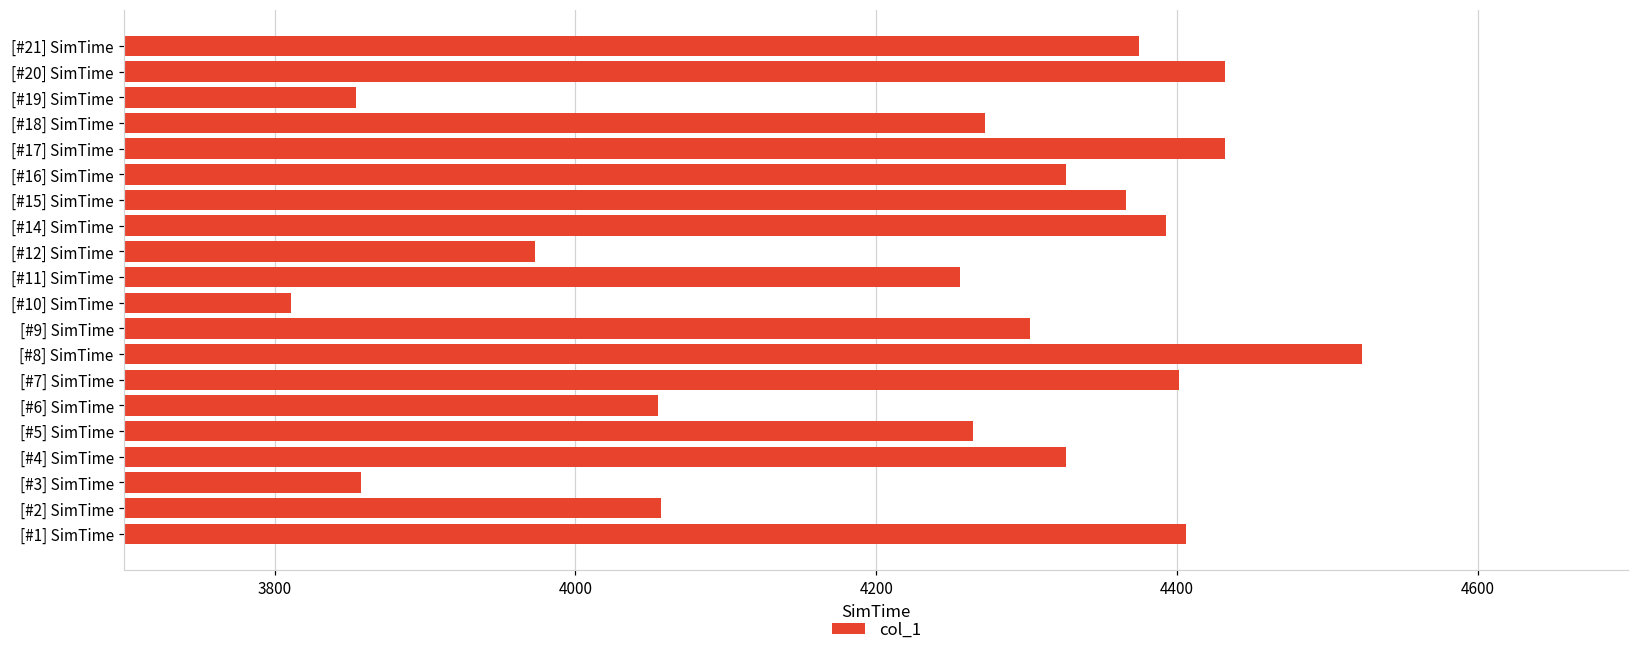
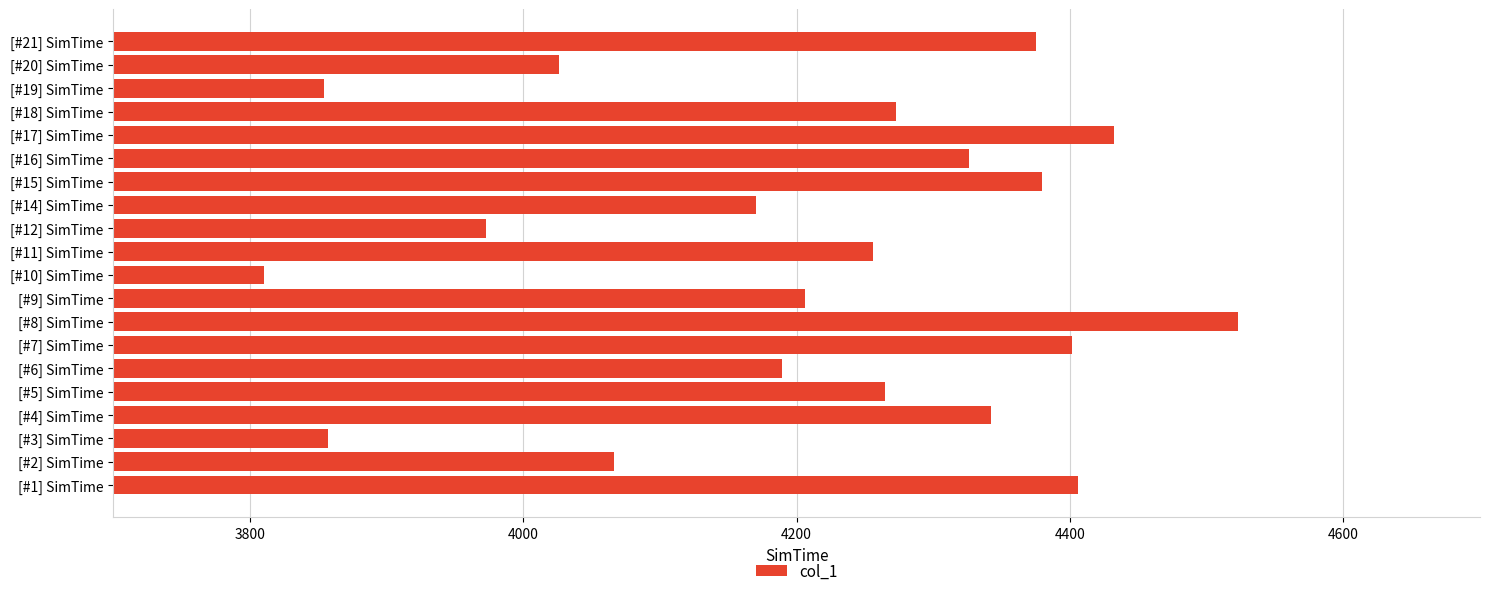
  {
    "[#21] SimTime": 4375,
-   "[#20] SimTime": 4432,
+   "[#20] SimTime": 4026,
    "[#19] SimTime": 3854,
    "[#18] SimTime": 4272,
    "[#17] SimTime": 4432,
    "[#16] SimTime": 4326,
-   "[#15] SimTime": 4366,
-   "[#14] SimTime": 4393,
+   "[#15] SimTime": 4379,
+   "[#14] SimTime": 4170,
    "[#12] SimTime": 3973,
    "[#11] SimTime": 4256,
    "[#10] SimTime": 3811,
-   "[#9] SimTime": 4302,
+   "[#9] SimTime": 4206,
    "[#8] SimTime": 4523,
    "[#7] SimTime": 4402,
-   "[#6] SimTime": 4055,
+   "[#6] SimTime": 4189,
    "[#5] SimTime": 4265,
-   "[#4] SimTime": 4326,
+   "[#4] SimTime": 4342,
    "[#3] SimTime": 3857,
-   "[#2] SimTime": 4057,
+   "[#2] SimTime": 4066,
    "[#1] SimTime": 4406
  }
